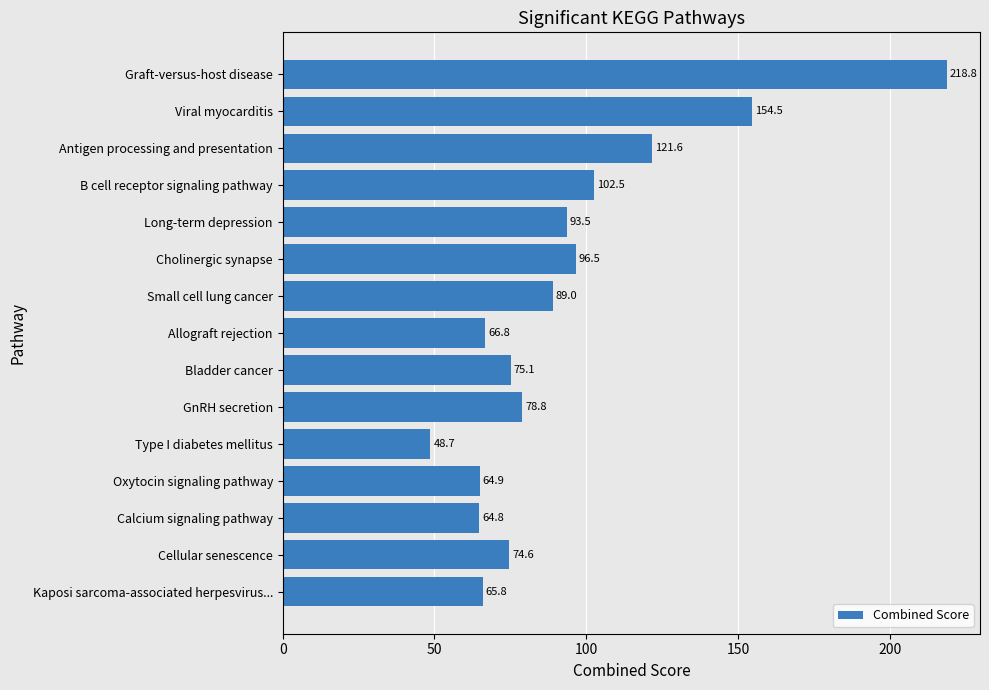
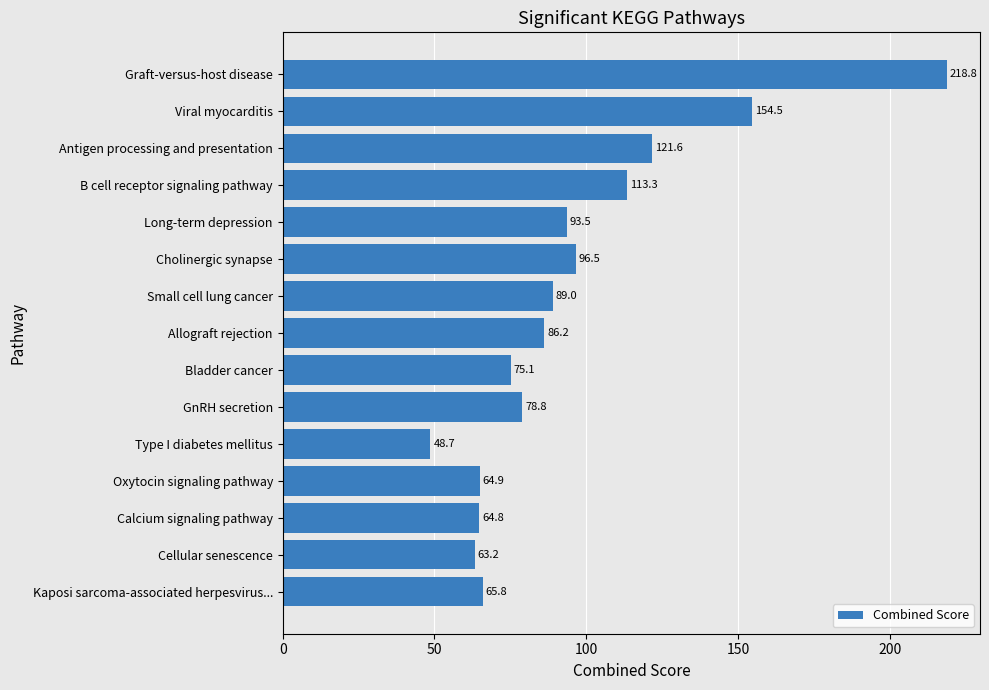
  {
    "Graft-versus-host disease": 218.8,
    "Viral myocarditis": 154.5,
    "Antigen processing and presentation": 121.6,
-   "B cell receptor signaling pathway": 102.5,
+   "B cell receptor signaling pathway": 113.3,
    "Long-term depression": 93.5,
    "Cholinergic synapse": 96.5,
    "Small cell lung cancer": 89.0,
-   "Allograft rejection": 66.8,
+   "Allograft rejection": 86.2,
    "Bladder cancer": 75.1,
    "GnRH secretion": 78.8,
    "Type I diabetes mellitus": 48.7,
    "Oxytocin signaling pathway": 64.9,
    "Calcium signaling pathway": 64.8,
-   "Cellular senescence": 74.6,
+   "Cellular senescence": 63.2,
    "Kaposi sarcoma-associated herpesvirus...": 65.8
  }
